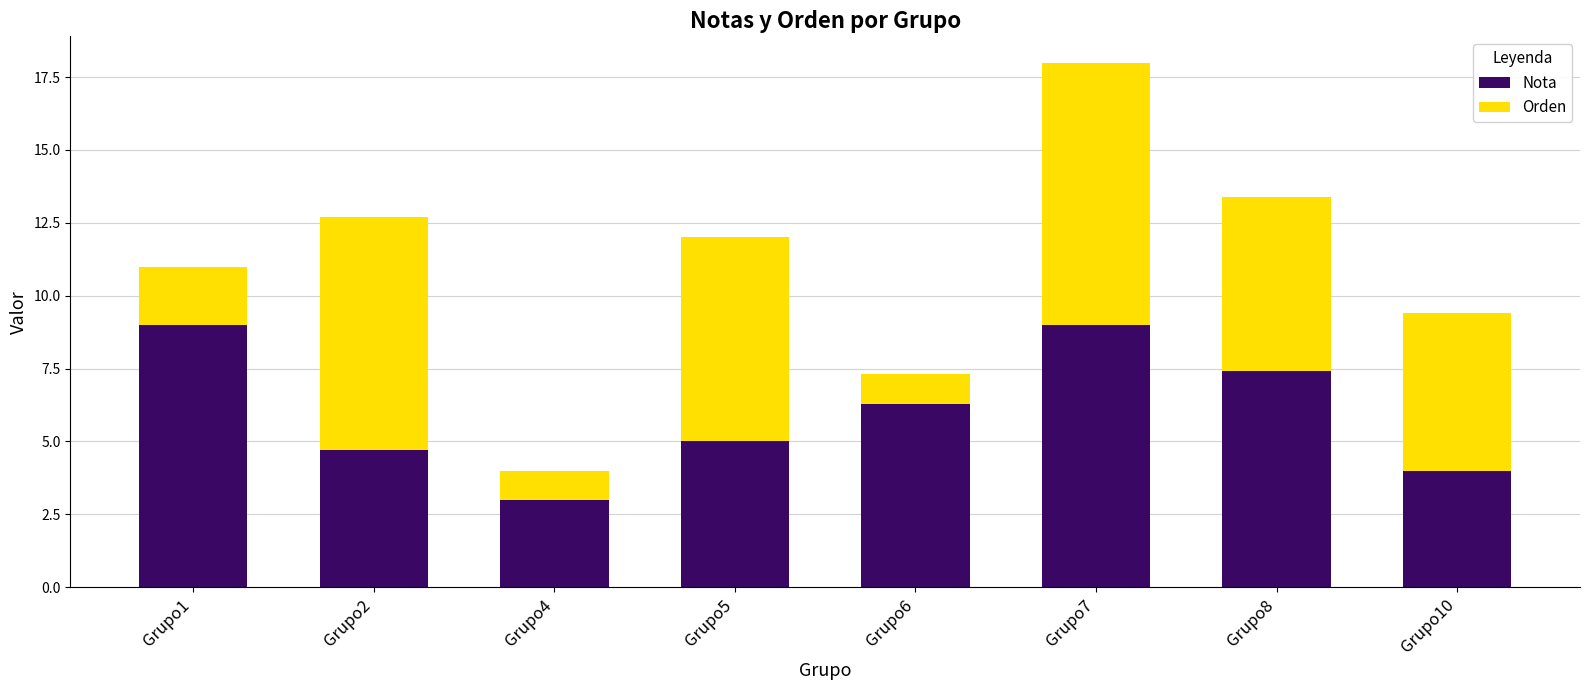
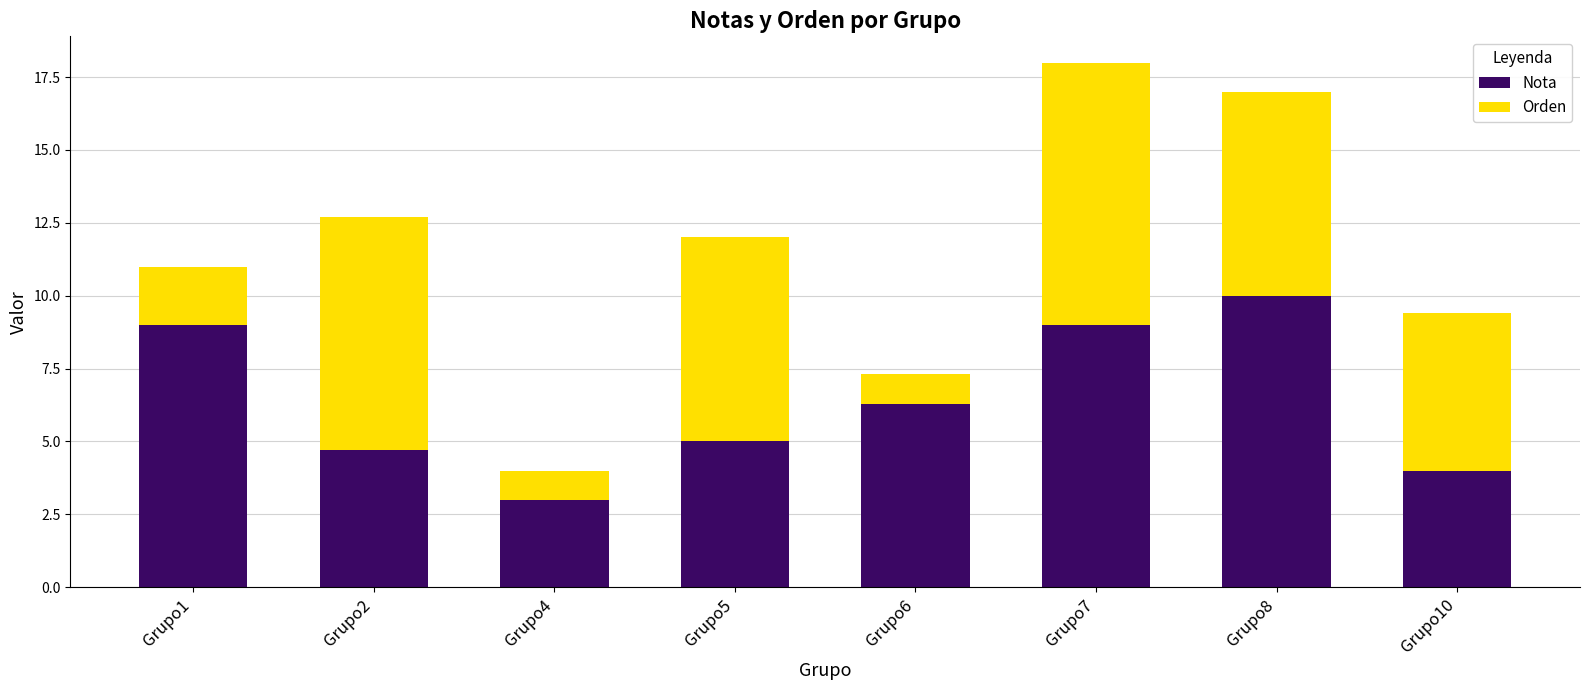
  {
    "Nota": {
      "Grupo1": 9.0,
      "Grupo2": 4.7,
      "Grupo4": 3.0,
      "Grupo5": 5.0,
      "Grupo6": 6.3,
      "Grupo7": 9.0,
-     "Grupo8": 7.4,
+     "Grupo8": 10.0,
      "Grupo10": 4.0
    },
    "Orden": {
      "Grupo1": 2,
      "Grupo2": 8,
      "Grupo4": 1,
      "Grupo5": 7,
      "Grupo6": 1,
      "Grupo7": 9,
-     "Grupo8": 6,
+     "Grupo8": 7,
      "Grupo10": 5.4
    }
  }
